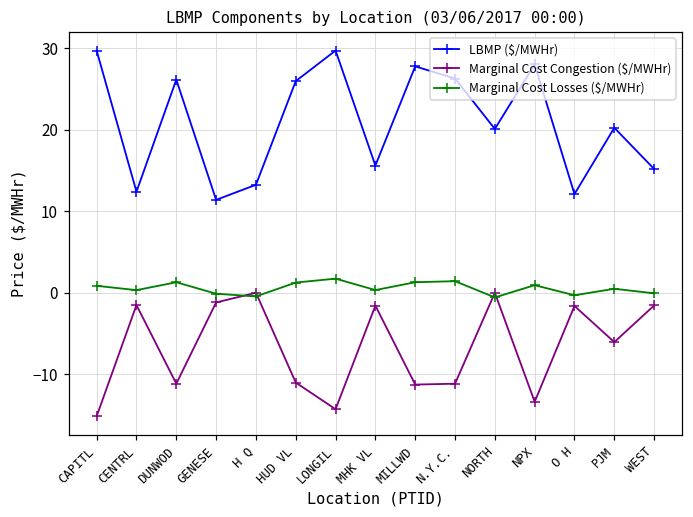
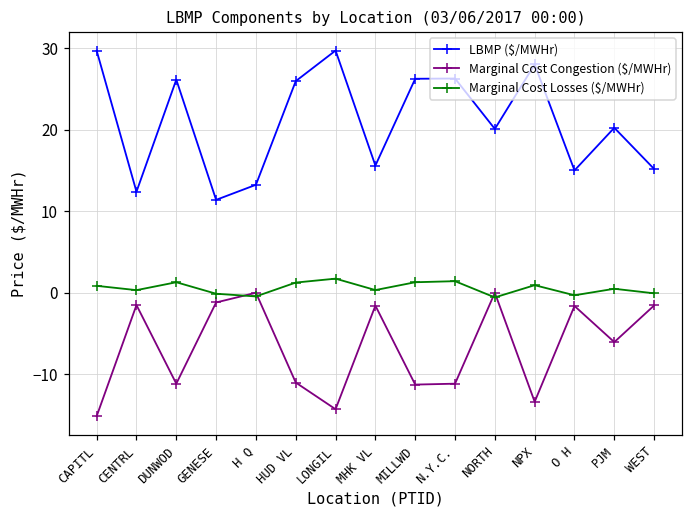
  {
    "LBMP ($/MWHr)": {
      "CAPITL": 30,
      "CENTRL": 12,
      "DUNWOD": 26,
      "GENESE": 11,
      "H Q": 13,
      "HUD VL": 26,
      "LONGIL": 30,
      "MHK VL": 16,
-     "MILLWD": 28,
+     "MILLWD": 26,
      "NORTH": 20,
-     "O H": 12,
+     "O H": 15,
      "PJM": 20,
      "WEST": 15
    },
    "Marginal Cost Congestion ($/MWHr)": {
      "CAPITL": -15,
      "CENTRL": -2,
      "DUNWOD": -11,
      "GENESE": -1,
      "H Q": 0,
      "HUD VL": -11,
      "LONGIL": -14,
      "MHK VL": -2,
      "MILLWD": -11,
      "N.Y.C.": -11,
      "NORTH": 0,
      "NPX": -13,
      "O H": -2,
      "PJM": -6,
      "WEST": -2
    },
    "Marginal Cost Losses ($/MWHr)": {
      "CAPITL": 1,
      "CENTRL": 0,
      "DUNWOD": 1,
      "GENESE": 0,
      "H Q": 0,
      "HUD VL": 1,
      "LONGIL": 2,
      "MHK VL": 0,
      "MILLWD": 1,
      "N.Y.C.": 1,
      "NORTH": -1,
      "NPX": 1,
      "O H": 0,
      "PJM": 0,
      "WEST": 0
    }
  }
